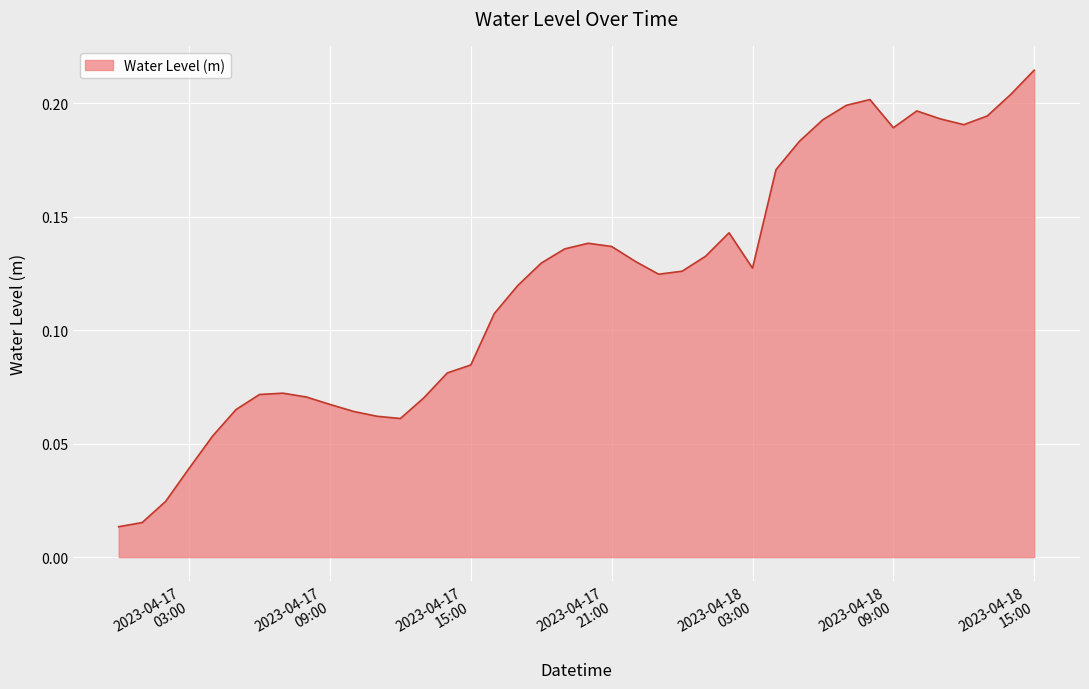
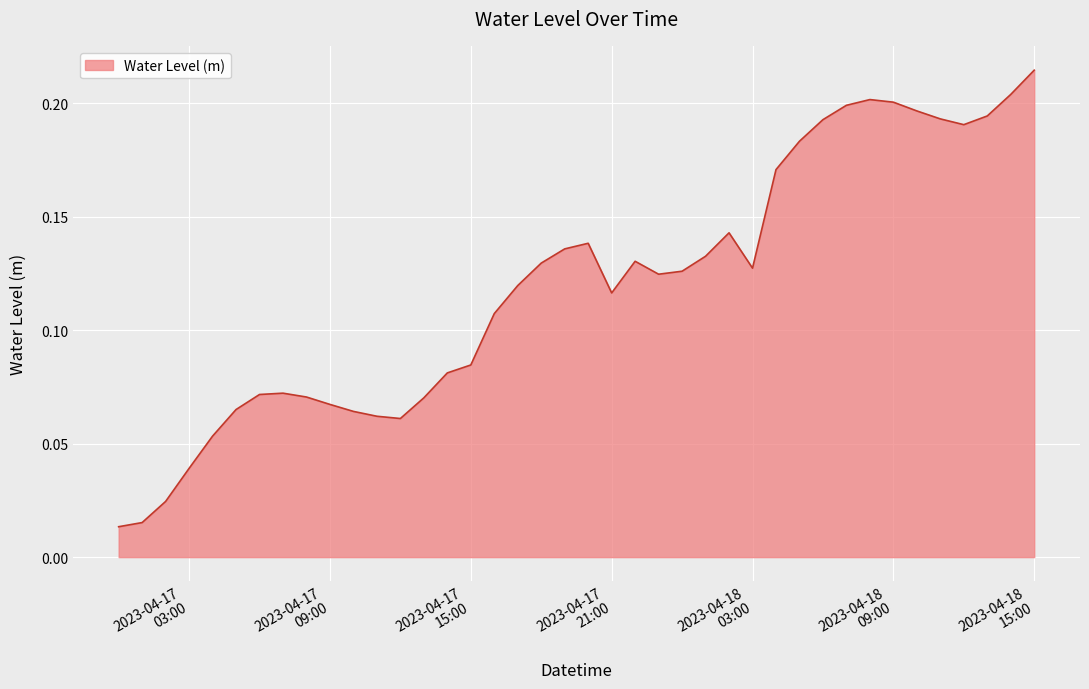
  {
    "2023-04-17 03:00": 0.039,
    "2023-04-17 09:00": 0.067,
    "2023-04-17 15:00": 0.085,
-   "2023-04-17 21:00": 0.137,
+   "2023-04-17 21:00": 0.116,
    "2023-04-18 03:00": 0.127,
-   "2023-04-18 09:00": 0.189,
+   "2023-04-18 09:00": 0.200,
    "2023-04-18 15:00": 0.215
  }
